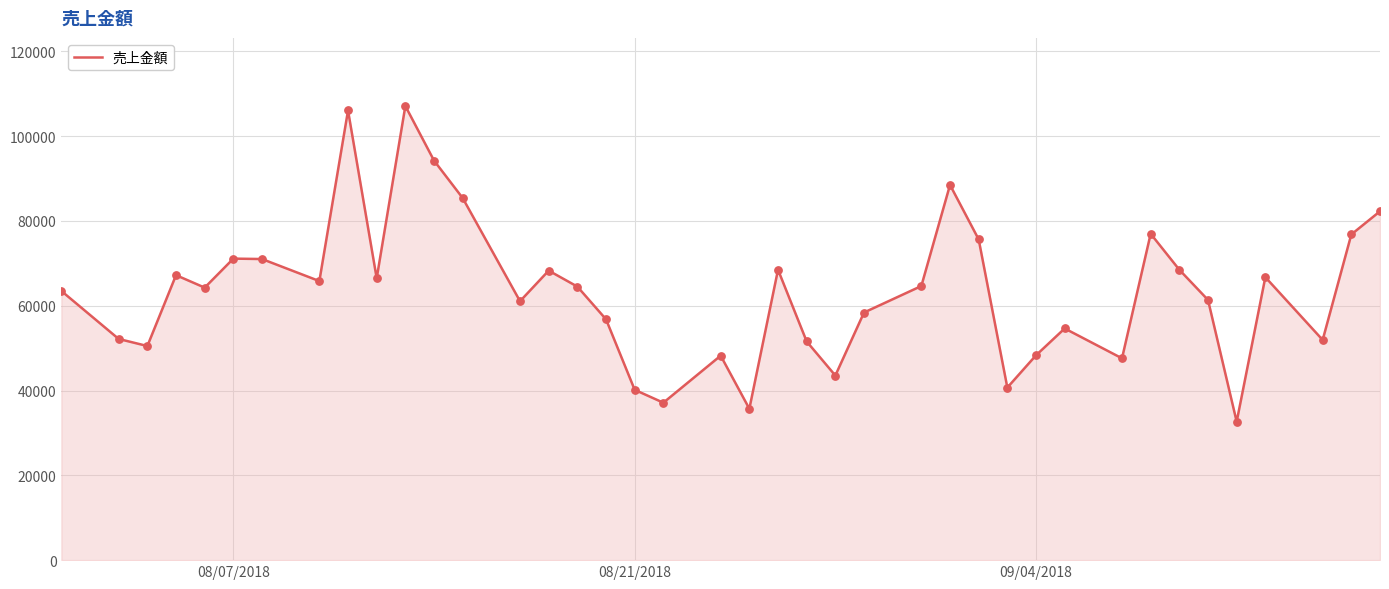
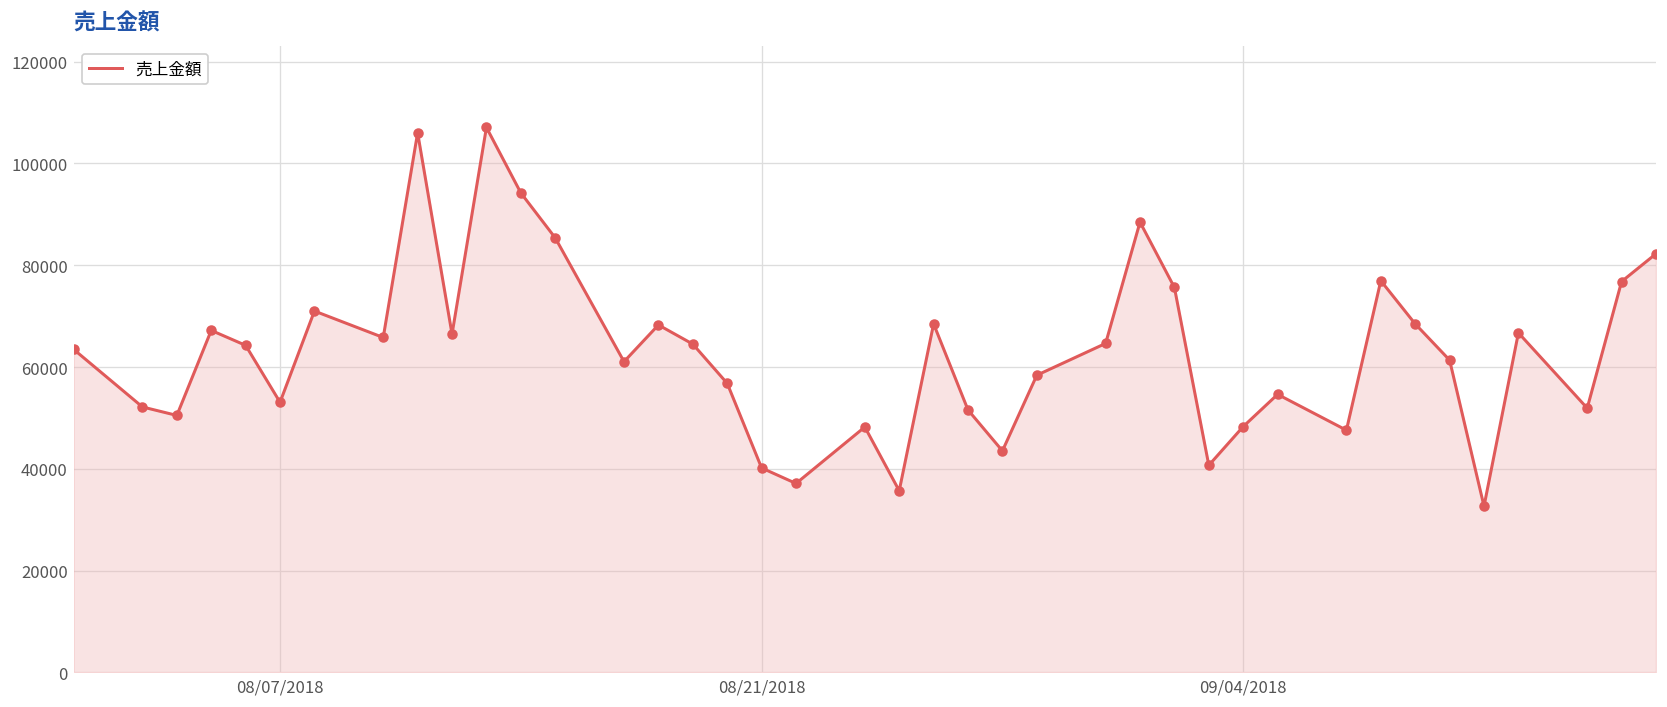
  {
-   "08/07/2018": 71000,
+   "08/07/2018": 53000,
    "08/21/2018": 40000,
    "09/04/2018": 48000
  }
